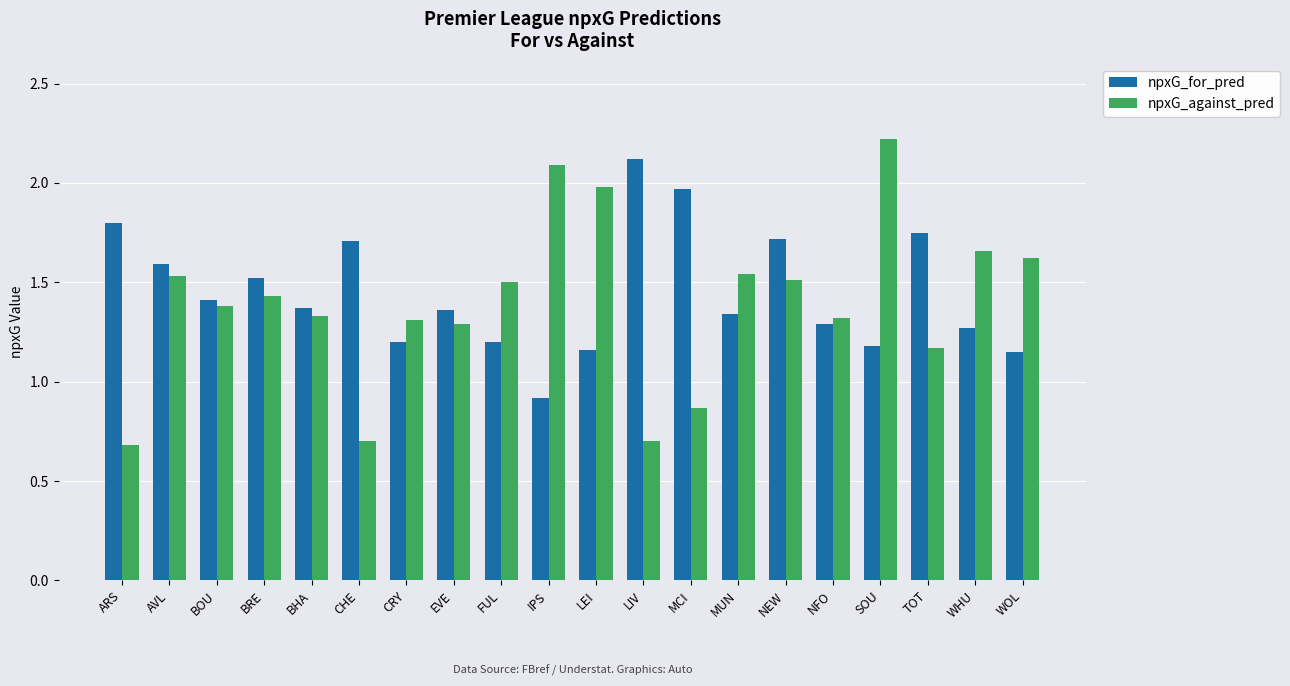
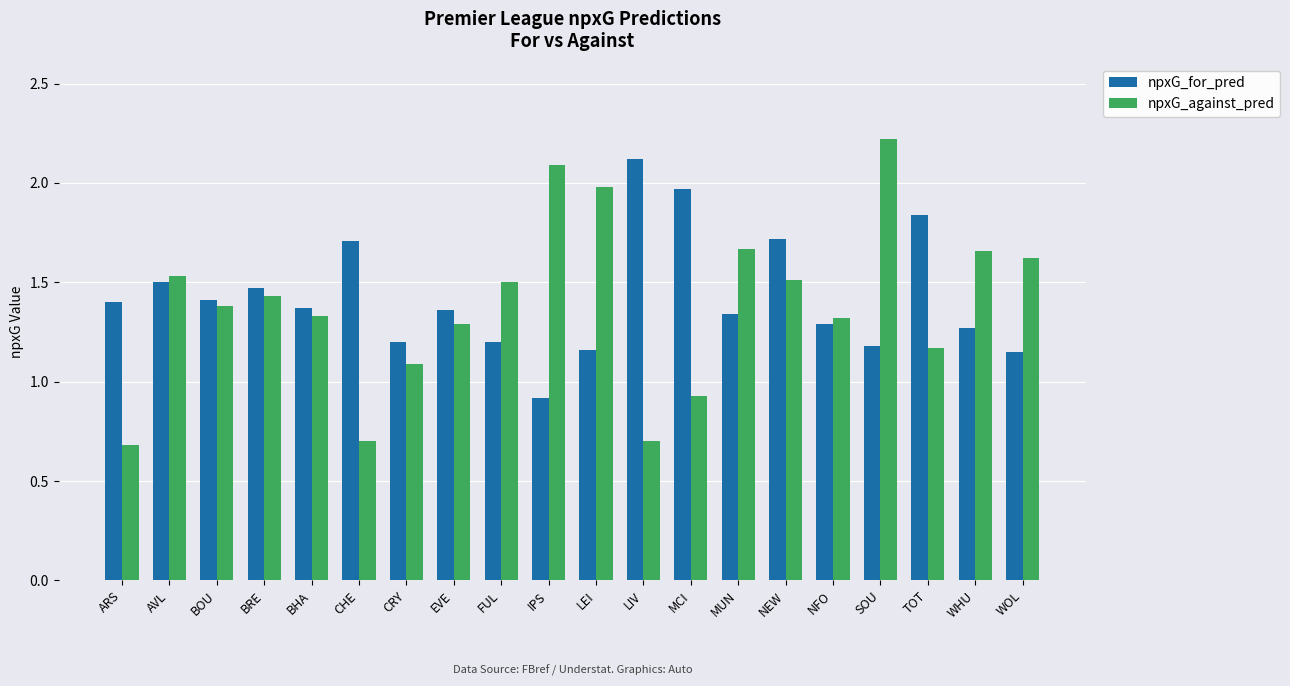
  {
    "npxG_for_pred": {
-     "ARS": 1.8,
-     "AVL": 1.59,
+     "ARS": 1.4,
+     "AVL": 1.50,
      "BOU": 1.41,
-     "BRE": 1.52,
+     "BRE": 1.47,
      "BHA": 1.37,
      "CHE": 1.71,
      "CRY": 1.20,
      "EVE": 1.36,
      "FUL": 1.20,
      "IPS": 0.92,
      "LEI": 1.16,
      "LIV": 2.12,
      "MCI": 1.97,
      "MUN": 1.34,
      "NEW": 1.72,
      "NFO": 1.29,
      "SOU": 1.18,
-     "TOT": 1.75,
+     "TOT": 1.84,
      "WHU": 1.27,
      "WOL": 1.15
    },
    "npxG_against_pred": {
      "ARS": 0.68,
      "AVL": 1.53,
      "BOU": 1.38,
      "BRE": 1.43,
      "BHA": 1.33,
      "CHE": 0.70,
-     "CRY": 1.31,
+     "CRY": 1.09,
      "EVE": 1.29,
      "FUL": 1.50,
      "IPS": 2.09,
      "LEI": 1.98,
      "LIV": 0.70,
-     "MCI": 0.87,
-     "MUN": 1.54,
+     "MCI": 0.93,
+     "MUN": 1.67,
      "NEW": 1.51,
      "NFO": 1.32,
      "SOU": 2.22,
      "TOT": 1.17,
      "WHU": 1.66,
      "WOL": 1.62
    }
  }
